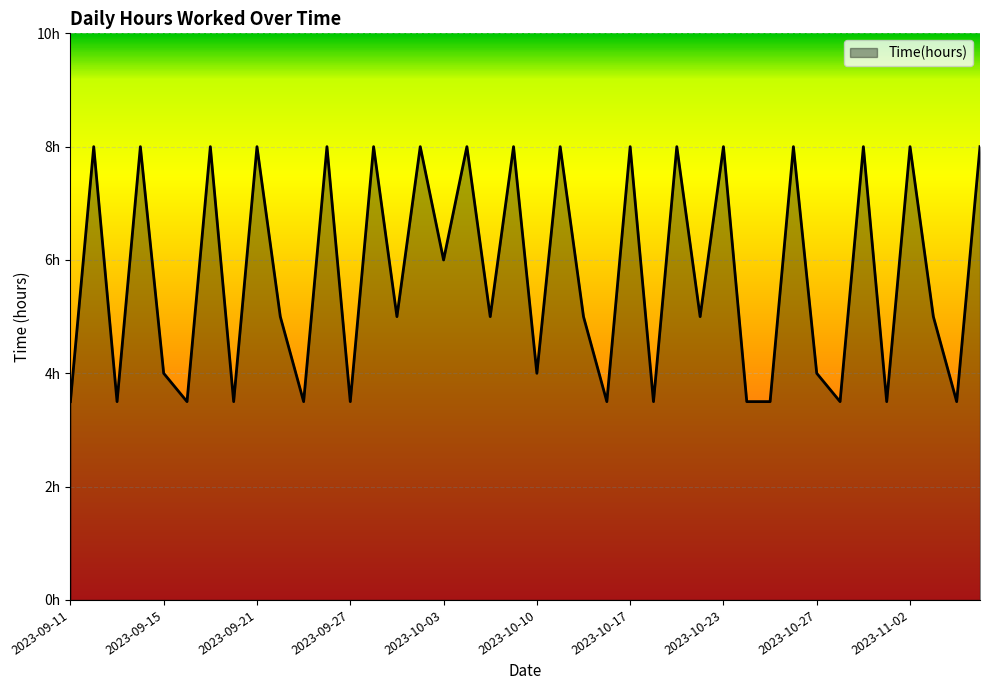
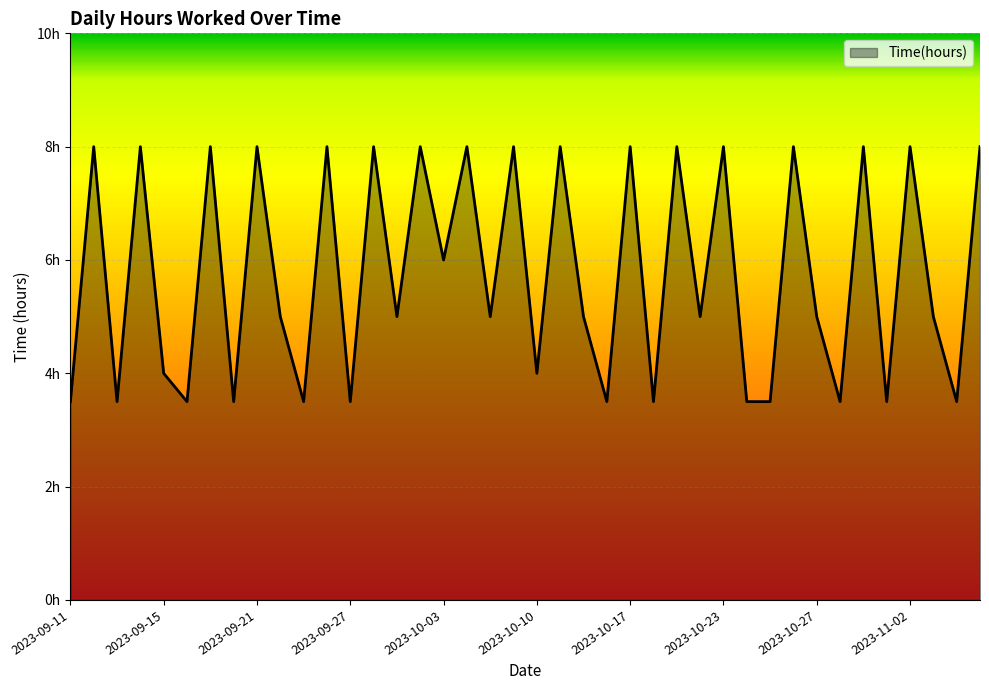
  {
    "2023-09-11": "3.5h",
    "2023-09-15": "4h",
    "2023-09-21": "8h",
    "2023-09-27": "3.5h",
    "2023-10-03": "6h",
    "2023-10-10": "4h",
    "2023-10-17": "8h",
    "2023-10-23": "8h",
-   "2023-10-27": "4h",
+   "2023-10-27": "5h",
    "2023-11-02": "8h"
  }
